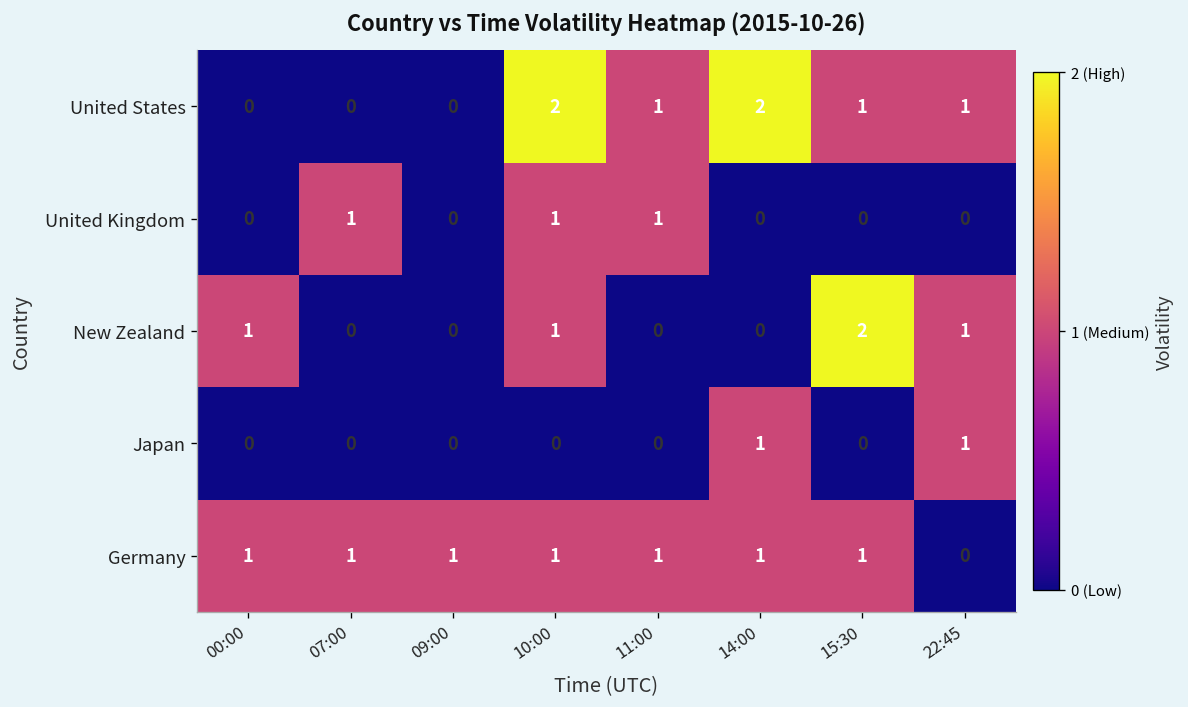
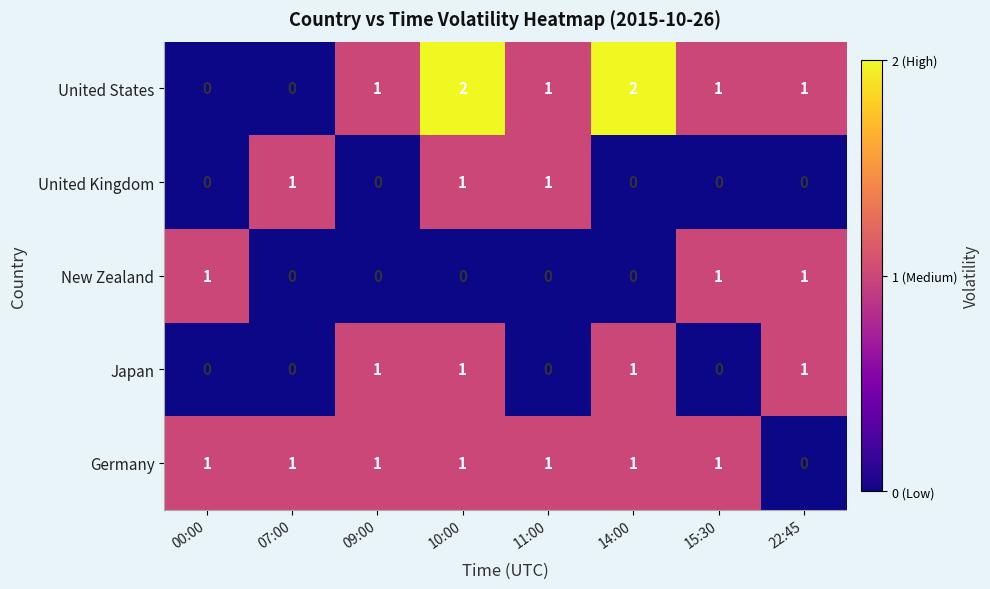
  {
    "United States": {
      "00:00": 0,
      "07:00": 0,
-     "09:00": 0,
+     "09:00": 1,
      "10:00": 2,
      "11:00": 1,
      "14:00": 2,
      "15:30": 1,
      "22:45": 1
    },
    "United Kingdom": {
      "00:00": 0,
      "07:00": 1,
      "09:00": 0,
      "10:00": 1,
      "11:00": 1,
      "14:00": 0,
      "15:30": 0,
      "22:45": 0
    },
    "New Zealand": {
      "00:00": 1,
      "07:00": 0,
      "09:00": 0,
-     "10:00": 1,
+     "10:00": 0,
      "11:00": 0,
      "14:00": 0,
-     "15:30": 2,
+     "15:30": 1,
      "22:45": 1
    },
    "Japan": {
      "00:00": 0,
      "07:00": 0,
-     "09:00": 0,
-     "10:00": 0,
+     "09:00": 1,
+     "10:00": 1,
      "11:00": 0,
      "14:00": 1,
      "15:30": 0,
      "22:45": 1
    },
    "Germany": {
      "00:00": 1,
      "07:00": 1,
      "09:00": 1,
      "10:00": 1,
      "11:00": 1,
      "14:00": 1,
      "15:30": 1,
      "22:45": 0
    }
  }
